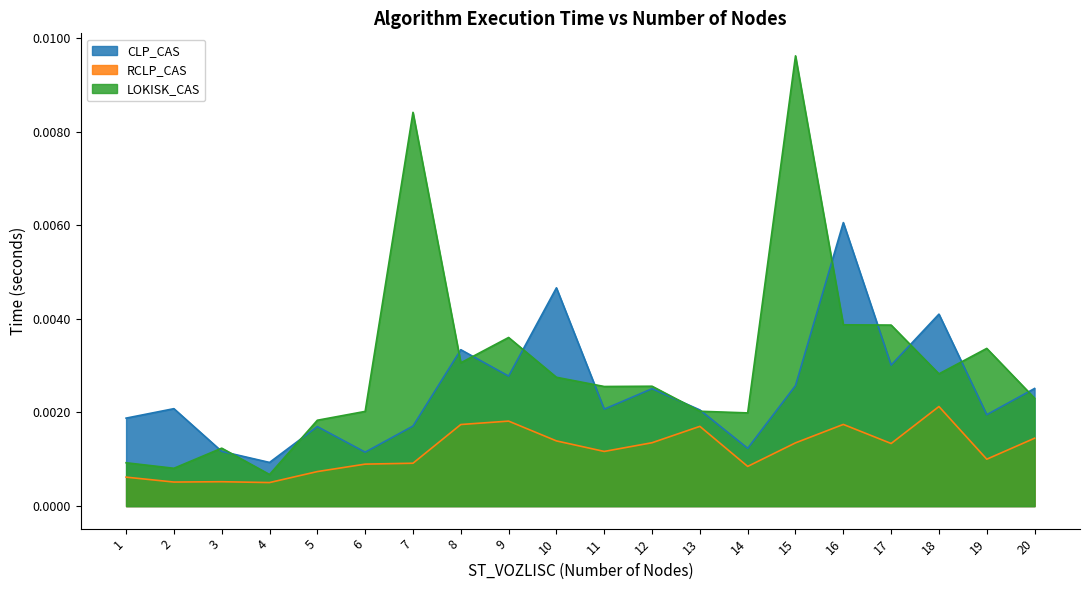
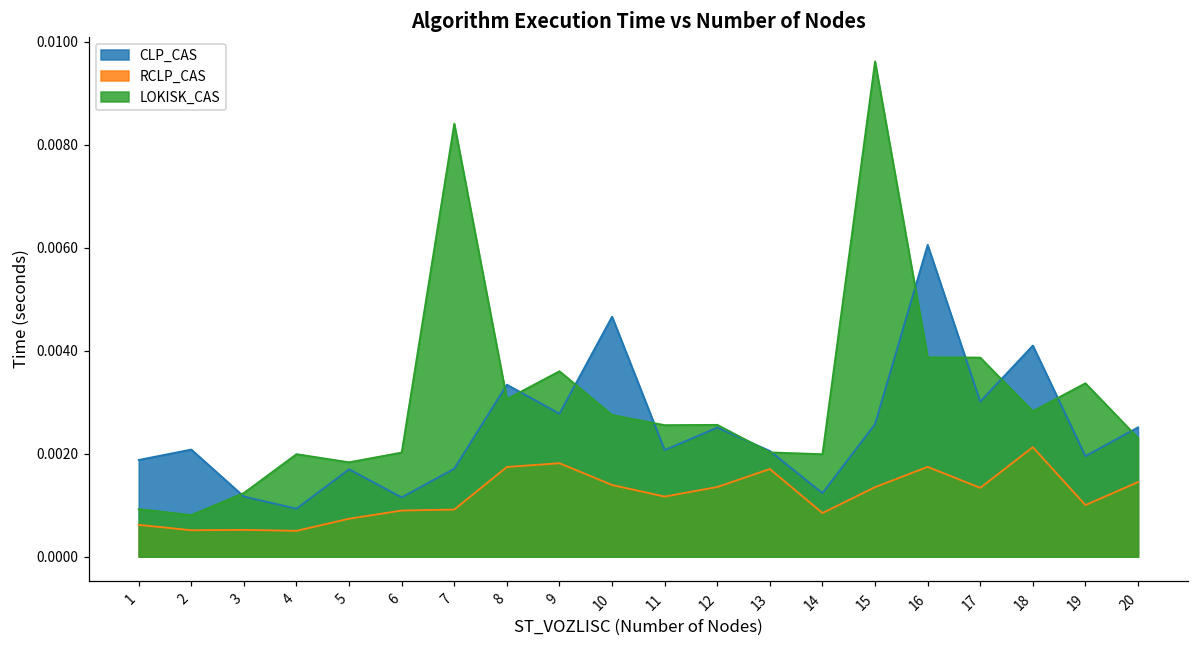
  {
    "CLP_CAS": {
      "1": 0.0019,
      "2": 0.0021,
      "3": 0.0012,
      "4": 0.0009,
      "5": 0.0017,
      "6": 0.0012,
      "7": 0.0017,
      "8": 0.0033,
      "9": 0.0028,
      "10": 0.0047,
      "11": 0.0021,
      "14": 0.0012,
      "15": 0.0026,
      "16": 0.0061,
      "17": 0.0030,
      "18": 0.0041,
      "19": 0.0020,
      "20": 0.0025
    },
    "RCLP_CAS": {
      "1": 0.0006,
      "2": 0.0005,
      "3": 0.0005,
      "4": 0.0005,
      "5": 0.0007,
      "6": 0.0009,
      "7": 0.0009,
      "8": 0.0017,
      "9": 0.0018,
      "10": 0.0014,
      "11": 0.0012,
      "12": 0.0014,
      "13": 0.0017,
      "14": 0.0008,
      "15": 0.0014,
      "16": 0.0017,
      "17": 0.0013,
      "18": 0.0021,
      "19": 0.0010,
      "20": 0.0015
    },
    "LOKISK_CAS": {
      "1": 0.0009,
      "2": 0.0008,
      "3": 0.0012,
-     "4": 0.0007,
+     "4": 0.0020,
      "5": 0.0018,
      "6": 0.0020,
      "7": 0.0084,
      "8": 0.0031,
      "9": 0.0036,
      "10": 0.0028,
      "11": 0.0026,
      "14": 0.0020,
      "15": 0.0096,
      "16": 0.0039,
      "17": 0.0039,
      "18": 0.0028,
      "19": 0.0034,
      "20": 0.0023
    }
  }
